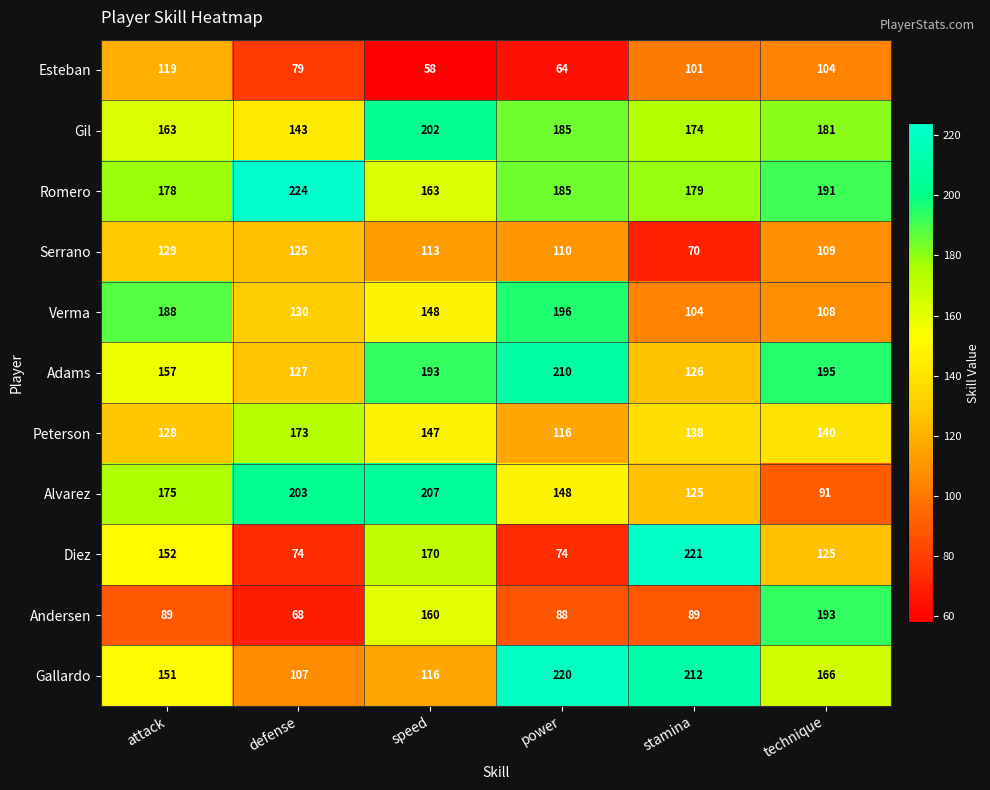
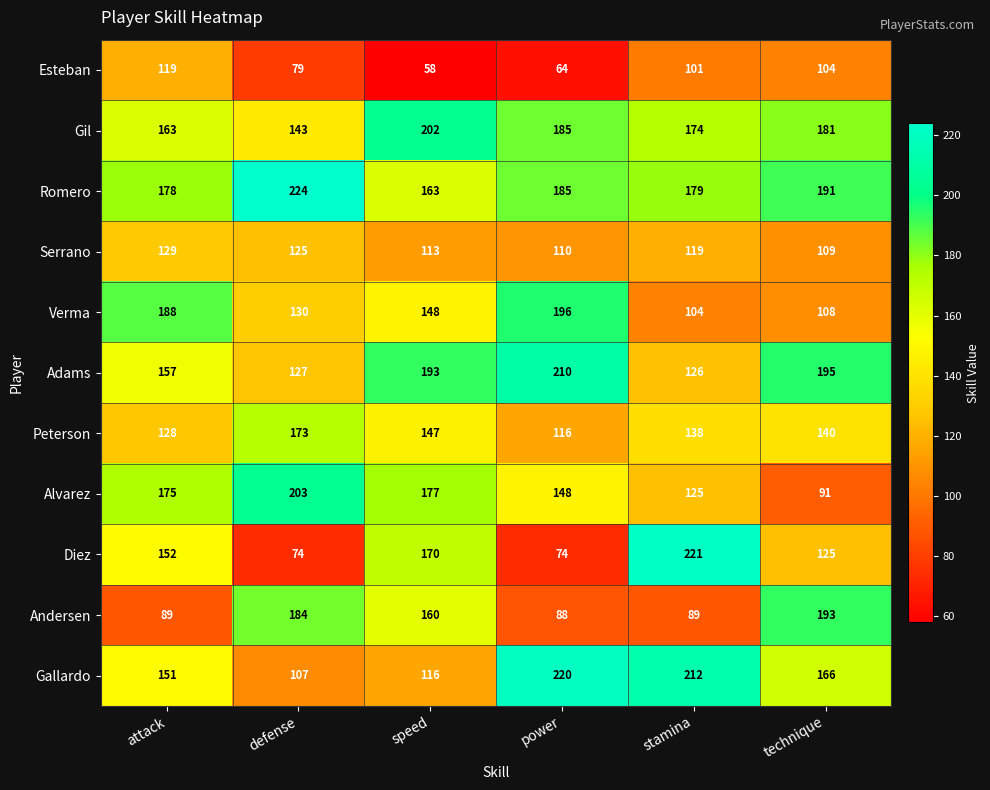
  {
    "Esteban": {
      "attack": 119,
      "defense": 79,
      "speed": 58,
      "power": 64,
      "stamina": 101,
      "technique": 104
    },
    "Gil": {
      "attack": 163,
      "defense": 143,
      "speed": 202,
      "power": 185,
      "stamina": 174,
      "technique": 181
    },
    "Romero": {
      "attack": 178,
      "defense": 224,
      "speed": 163,
      "power": 185,
      "stamina": 179,
      "technique": 191
    },
    "Serrano": {
      "attack": 129,
      "defense": 125,
      "speed": 113,
      "power": 110,
-     "stamina": 70,
+     "stamina": 119,
      "technique": 109
    },
    "Verma": {
      "attack": 188,
      "defense": 130,
      "speed": 148,
      "power": 196,
      "stamina": 104,
      "technique": 108
    },
    "Adams": {
      "attack": 157,
      "defense": 127,
      "speed": 193,
      "power": 210,
      "stamina": 126,
      "technique": 195
    },
    "Peterson": {
      "attack": 128,
      "defense": 173,
      "speed": 147,
      "power": 116,
      "stamina": 138,
      "technique": 140
    },
    "Alvarez": {
      "attack": 175,
      "defense": 203,
-     "speed": 207,
+     "speed": 177,
      "power": 148,
      "stamina": 125,
      "technique": 91
    },
    "Diez": {
      "attack": 152,
      "defense": 74,
      "speed": 170,
      "power": 74,
      "stamina": 221,
      "technique": 125
    },
    "Andersen": {
      "attack": 89,
-     "defense": 68,
+     "defense": 184,
      "speed": 160,
      "power": 88,
      "stamina": 89,
      "technique": 193
    },
    "Gallardo": {
      "attack": 151,
      "defense": 107,
      "speed": 116,
      "power": 220,
      "stamina": 212,
      "technique": 166
    }
  }
